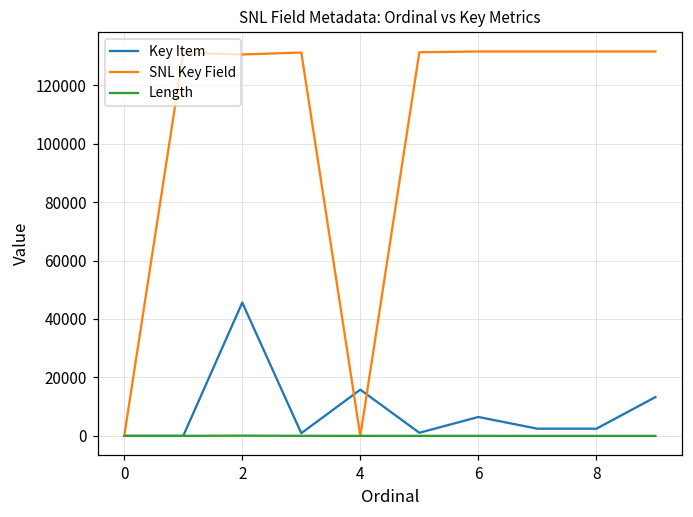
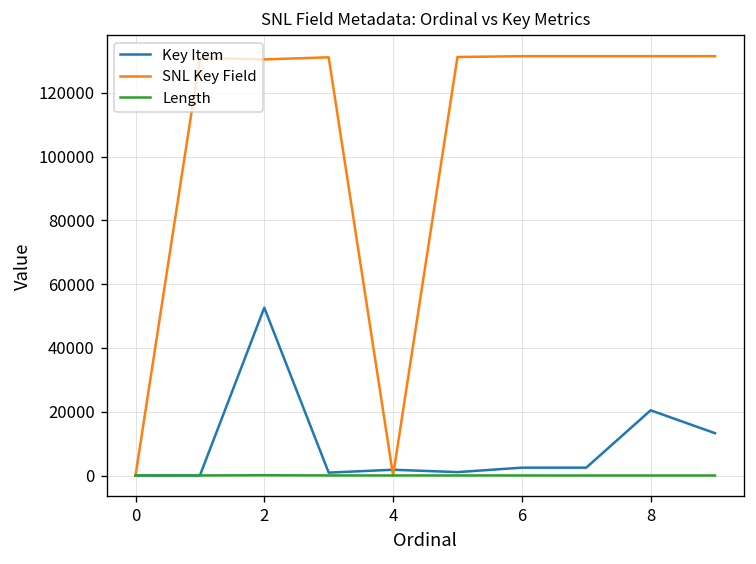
  {
    "Key Item": {
-     "2": 46000,
-     "4": 16000,
-     "6": 6000,
-     "8": 2000
+     "2": 53000,
+     "4": 2000,
+     "6": 2000,
+     "8": 20000
    },
    "SNL Key Field": {
      "2": 131000,
      "6": 132000,
      "8": 132000
    },
    "Length": {
      "2": 0,
      "6": 0,
      "8": 0
    }
  }
